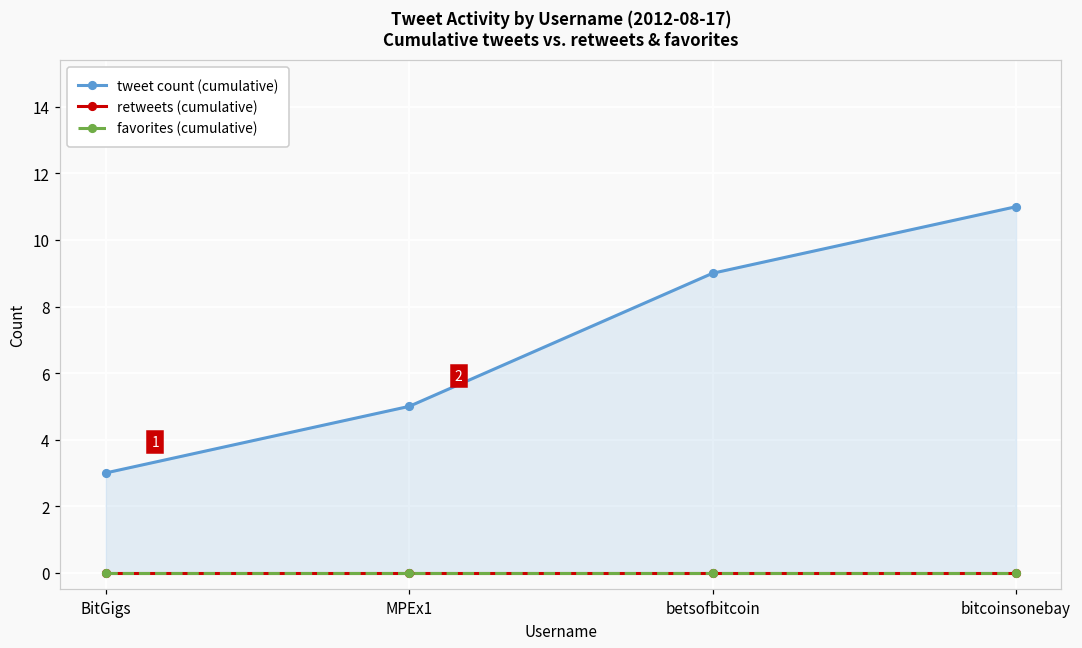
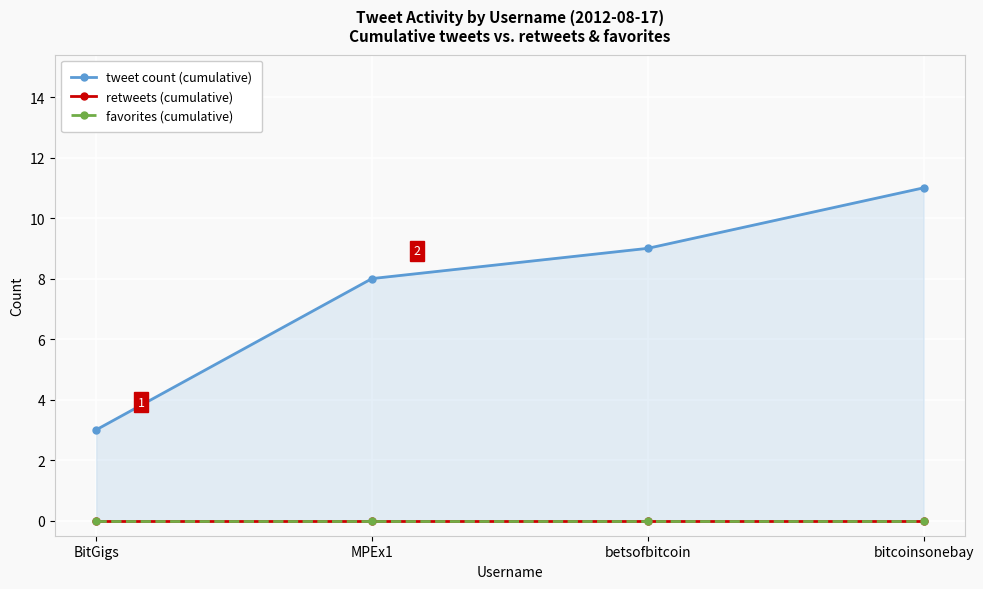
  {
    "tweet count (cumulative)": {
      "BitGigs": 3,
-     "MPEx1": 5,
+     "MPEx1": 8,
      "betsofbitcoin": 9,
      "bitcoinsonebay": 11
    },
    "favorites (cumulative)": {
      "BitGigs": 0,
      "MPEx1": 0,
      "betsofbitcoin": 0,
      "bitcoinsonebay": 0
    }
  }
